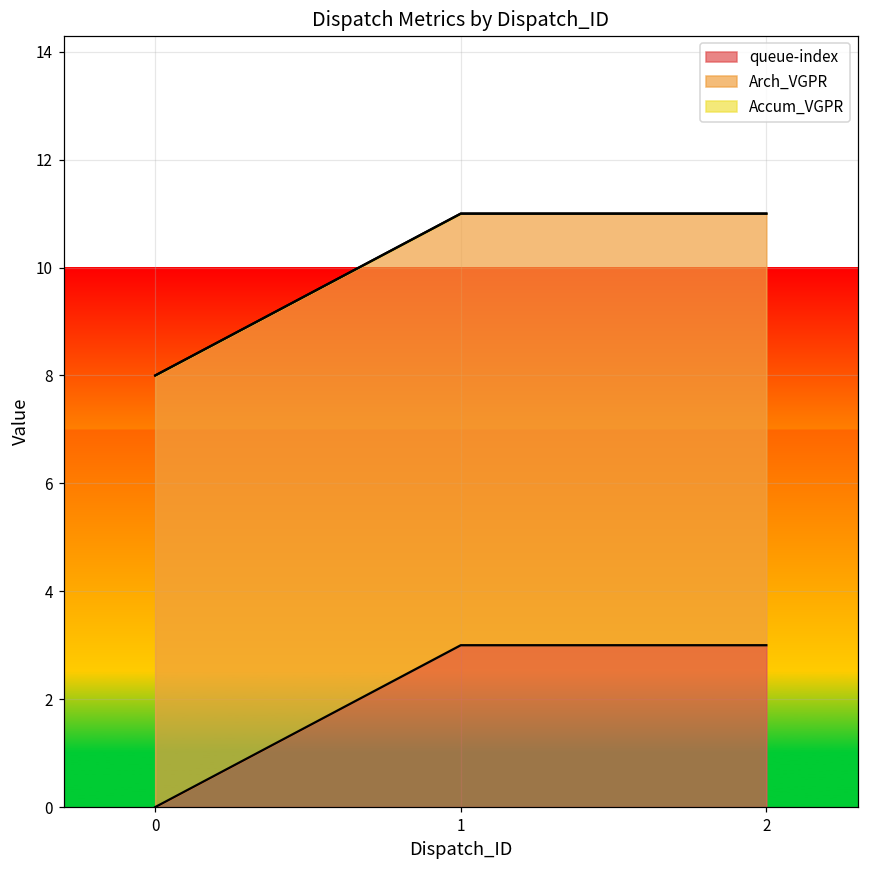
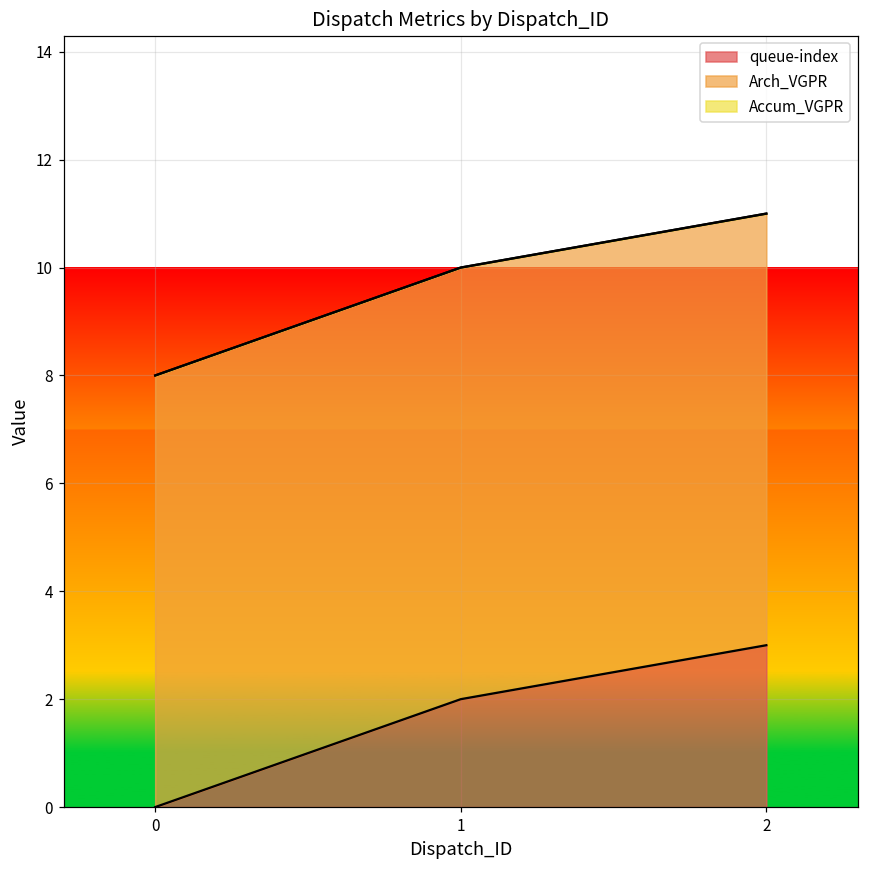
  {
    "queue-index": {
      "0": 0,
-     "1": 3,
+     "1": 2,
      "2": 3
    }
  }
